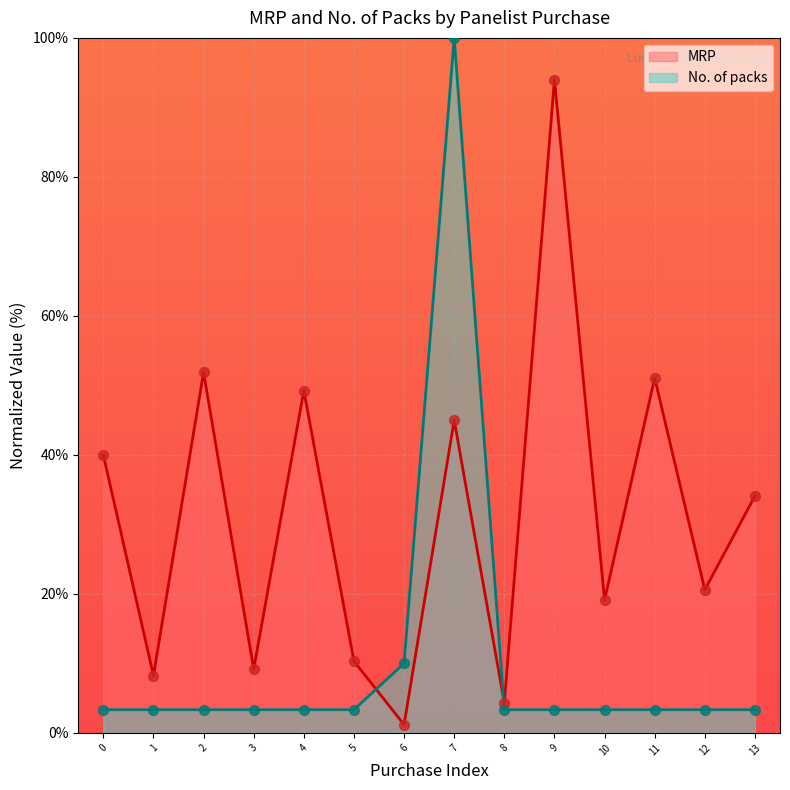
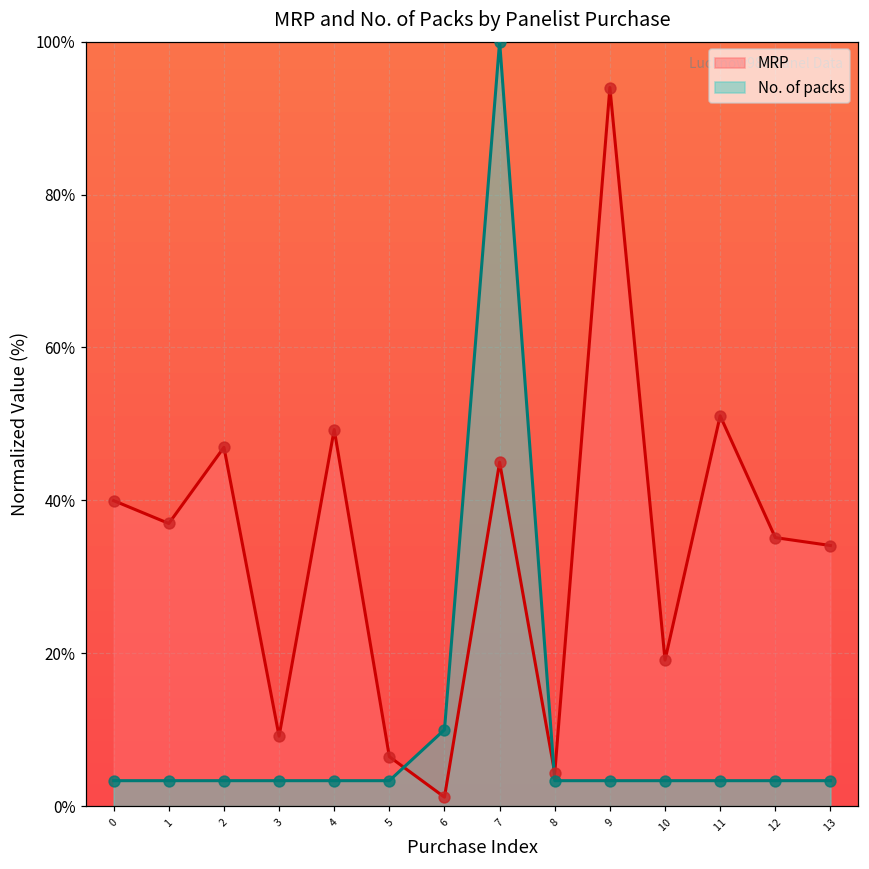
  {
    "MRP": {
      "0": "40%",
-     "1": "8%",
-     "2": "52%",
+     "1": "37%",
+     "2": "47%",
      "3": "9%",
      "4": "49%",
-     "5": "10%",
+     "5": "6%",
      "6": "1%",
      "7": "45%",
      "8": "4%",
      "9": "94%",
      "10": "19%",
      "11": "51%",
-     "12": "21%",
+     "12": "35%",
      "13": "34%"
    },
    "No. of packs": {
      "0": "3%",
      "1": "3%",
      "2": "3%",
      "3": "3%",
      "4": "3%",
      "5": "3%",
      "6": "10%",
      "7": "100%",
      "8": "3%",
      "9": "3%",
      "10": "3%",
      "11": "3%",
      "12": "3%",
      "13": "3%"
    }
  }
